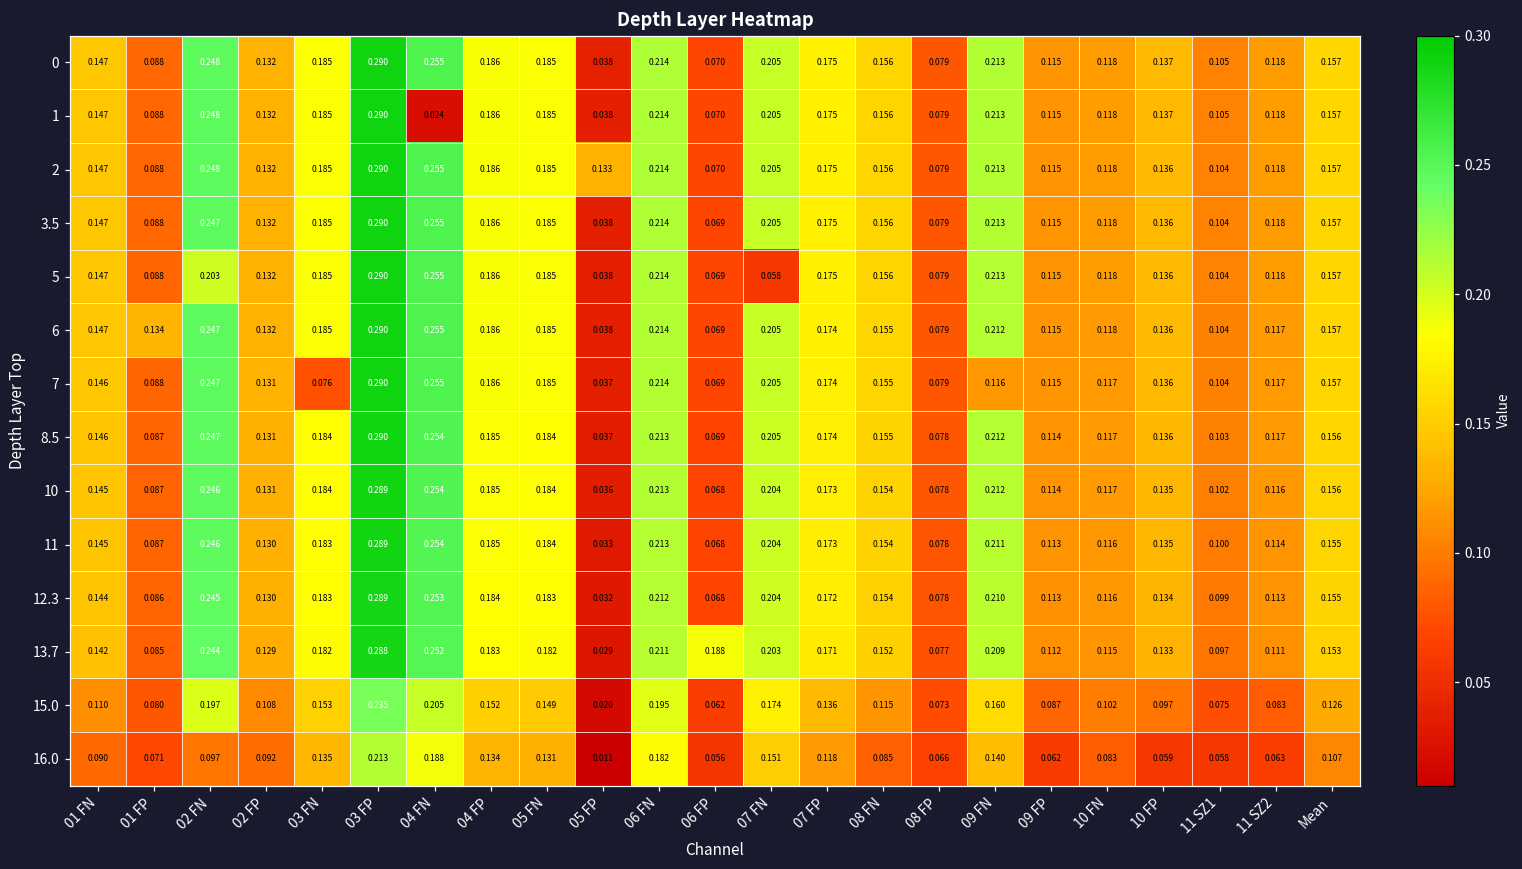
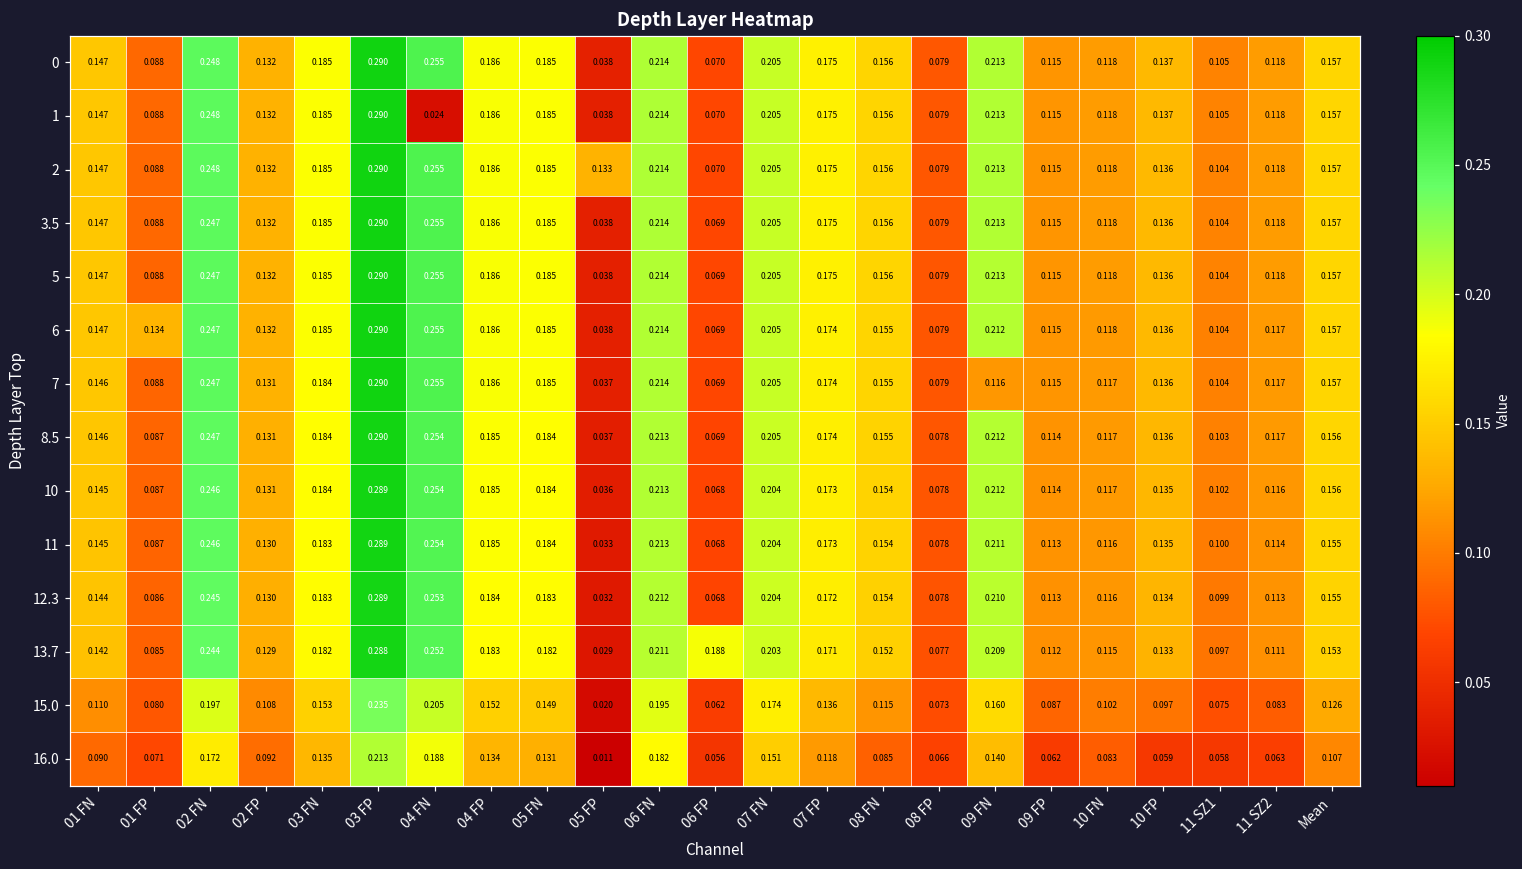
  {
    "5": {
      "01 FN": 0.147,
      "01 FP": 0.088,
-     "02 FN": 0.203,
+     "02 FN": 0.247,
      "02 FP": 0.132,
      "03 FN": 0.185,
      "03 FP": 0.290,
      "04 FN": 0.255,
      "04 FP": 0.186,
      "05 FN": 0.185,
      "05 FP": 0.038,
      "06 FN": 0.214,
      "06 FP": 0.069,
-     "07 FN": 0.058,
+     "07 FN": 0.205,
      "07 FP": 0.175,
      "08 FN": 0.156,
      "08 FP": 0.079,
      "09 FN": 0.213,
      "09 FP": 0.115,
      "10 FN": 0.118,
      "10 FP": 0.136,
      "11 SZ1": 0.104,
      "11 SZ2": 0.118,
      "Mean": 0.157
    },
    "7": {
      "01 FN": 0.146,
      "01 FP": 0.088,
      "02 FN": 0.247,
      "02 FP": 0.131,
-     "03 FN": 0.076,
+     "03 FN": 0.184,
      "03 FP": 0.290,
      "04 FN": 0.255,
      "04 FP": 0.186,
      "05 FN": 0.185,
      "05 FP": 0.037,
      "06 FN": 0.214,
      "06 FP": 0.069,
      "07 FN": 0.205,
      "07 FP": 0.174,
      "08 FN": 0.155,
      "08 FP": 0.079,
      "09 FN": 0.116,
      "09 FP": 0.115,
      "10 FN": 0.117,
      "10 FP": 0.136,
      "11 SZ1": 0.104,
      "11 SZ2": 0.117,
      "Mean": 0.157
    },
    "16.0": {
      "01 FN": 0.090,
      "01 FP": 0.071,
-     "02 FN": 0.097,
+     "02 FN": 0.172,
      "02 FP": 0.092,
      "03 FN": 0.135,
      "03 FP": 0.213,
      "04 FN": 0.188,
      "04 FP": 0.134,
      "05 FN": 0.131,
      "05 FP": 0.011,
      "06 FN": 0.182,
      "06 FP": 0.056,
      "07 FN": 0.151,
      "07 FP": 0.118,
      "08 FN": 0.085,
      "08 FP": 0.066,
      "09 FN": 0.140,
      "09 FP": 0.062,
      "10 FN": 0.083,
      "10 FP": 0.059,
      "11 SZ1": 0.058,
      "11 SZ2": 0.063,
      "Mean": 0.107
    }
  }
